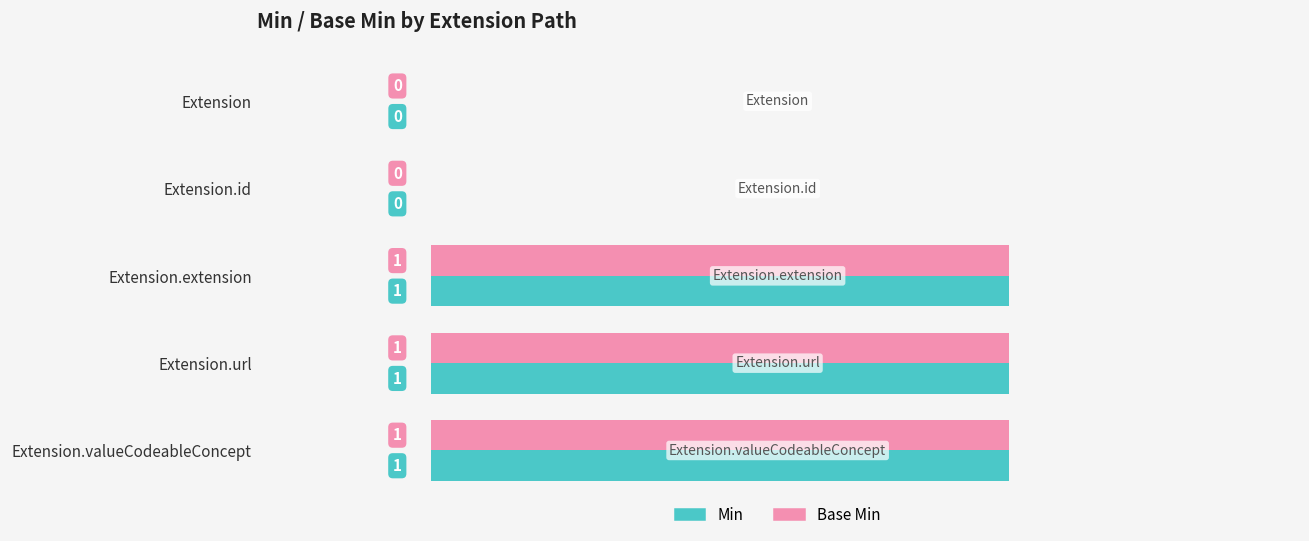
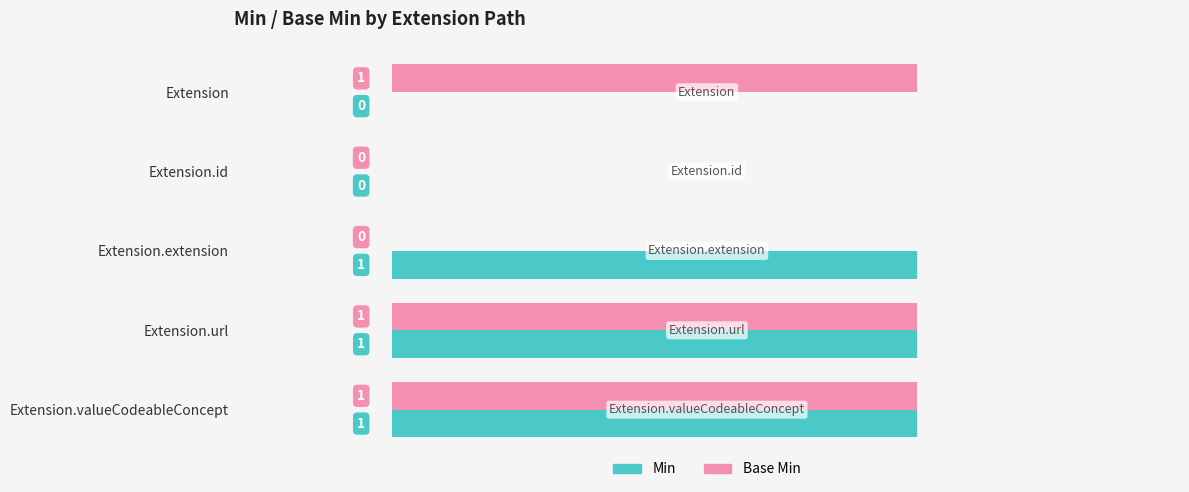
  {
    "Base Min": {
-     "Extension": 0,
-     "Extension.extension": 1
+     "Extension": 1,
+     "Extension.extension": 0
    }
  }
